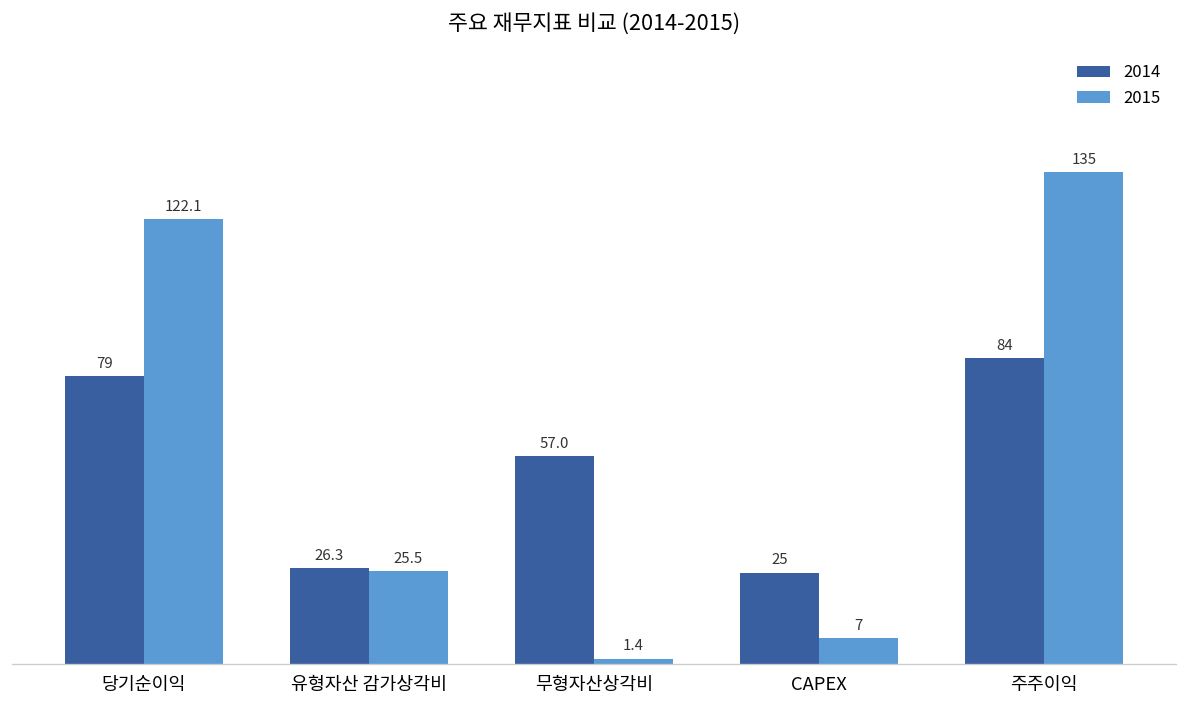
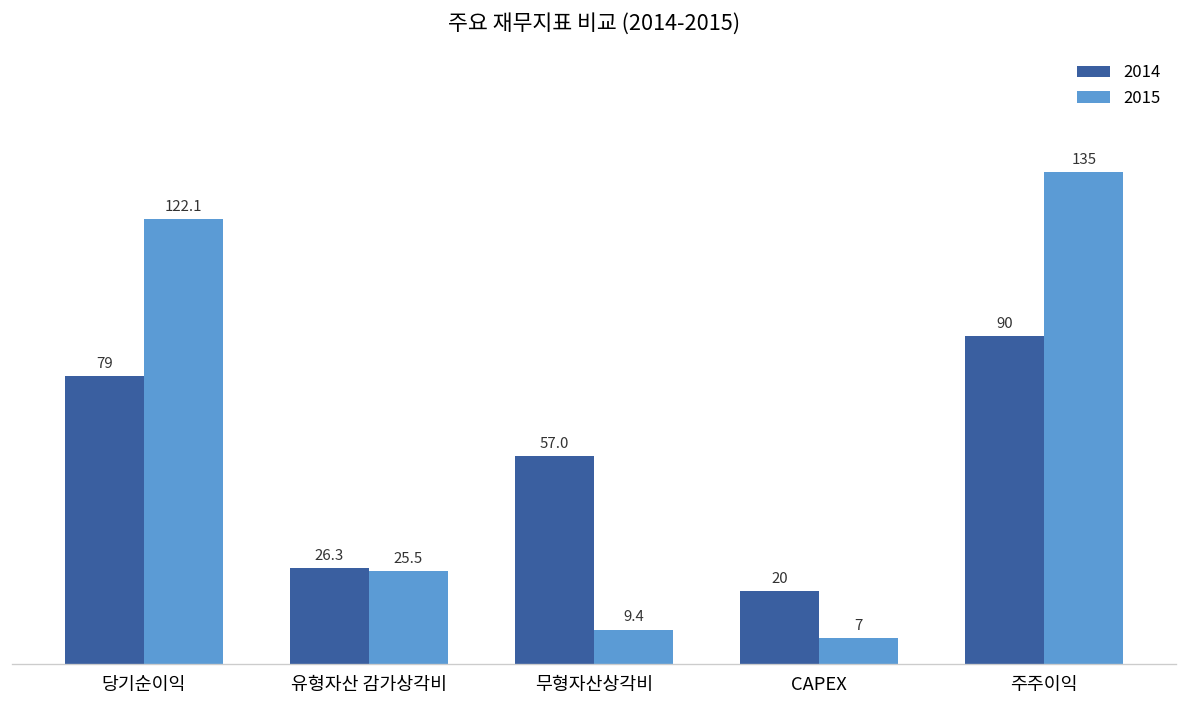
  {
    "2014": {
      "당기순이익": 79,
      "유형자산 감가상각비": 26.3,
      "무형자산상각비": 57.0,
-     "CAPEX": 25,
-     "주주이익": 84
+     "CAPEX": 20,
+     "주주이익": 90
    },
    "2015": {
      "당기순이익": 122.1,
      "유형자산 감가상각비": 25.5,
-     "무형자산상각비": 1.4,
+     "무형자산상각비": 9.4,
      "CAPEX": 7,
      "주주이익": 135
    }
  }
